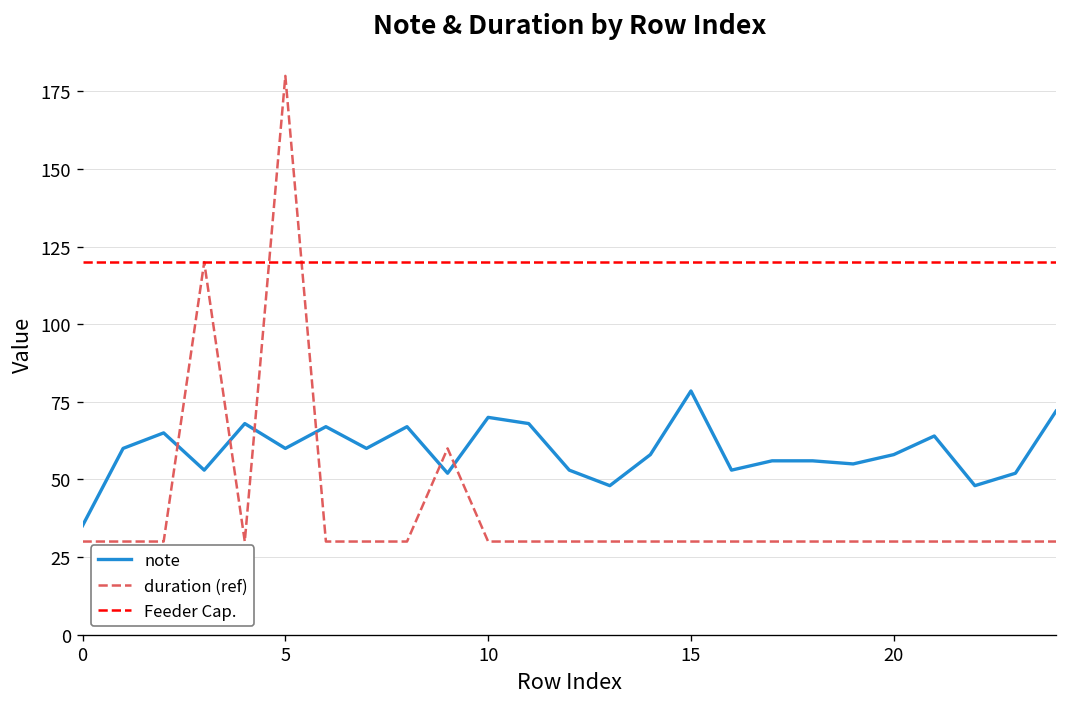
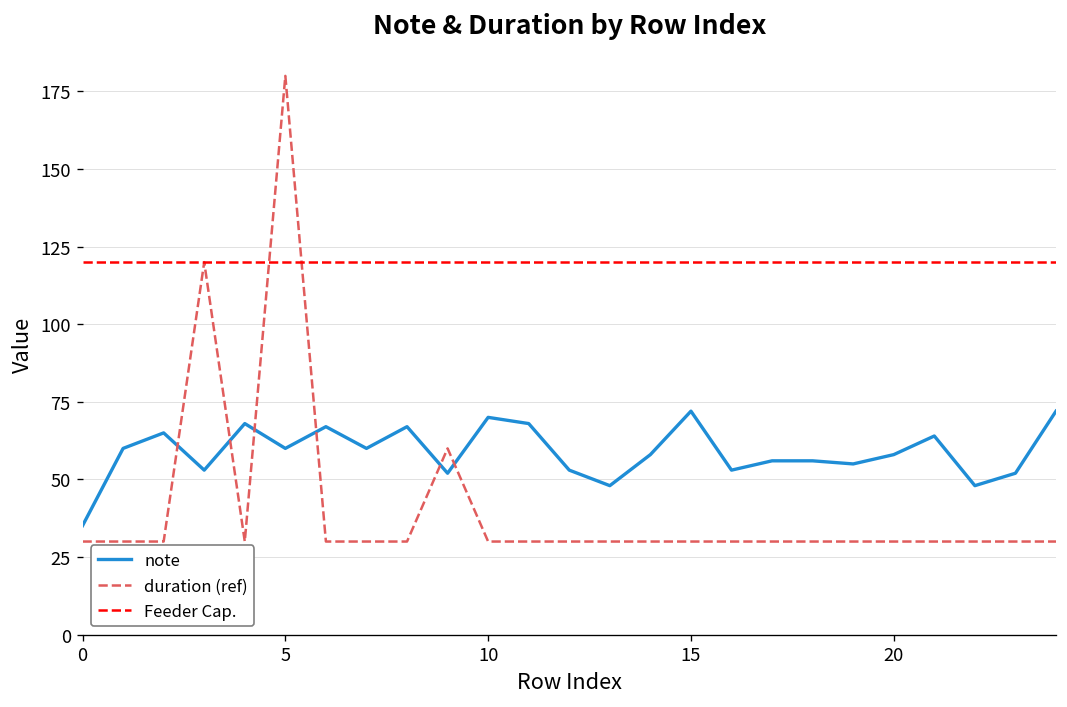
  {
    "note": {
      "0": 35,
      "5": 60,
      "10": 70,
-     "15": 79,
+     "15": 72,
      "20": 58
    },
    "duration (ref)": {
      "0": 30,
      "5": 180,
      "10": 30,
      "15": 30,
      "20": 30
    },
    "Feeder Cap.": {
      "0": 120,
      "5": 120,
      "10": 120,
      "15": 120,
      "20": 120
    }
  }
